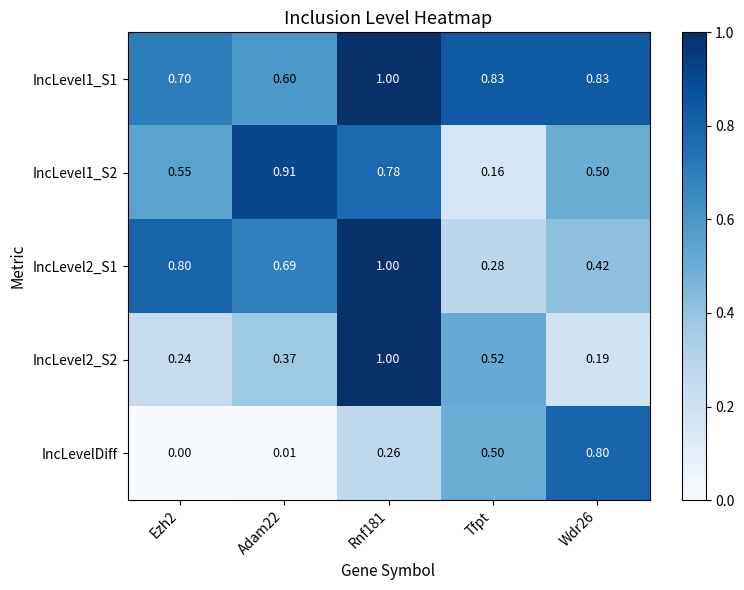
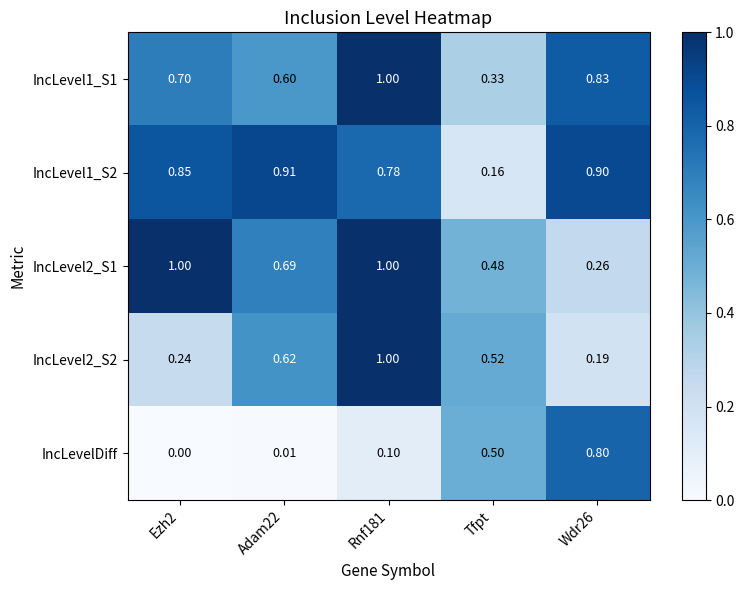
  {
    "IncLevel1_S1": {
      "Ezh2": 0.70,
      "Adam22": 0.60,
      "Rnf181": 1.00,
-     "Tfpt": 0.83,
+     "Tfpt": 0.33,
      "Wdr26": 0.83
    },
    "IncLevel1_S2": {
-     "Ezh2": 0.55,
+     "Ezh2": 0.85,
      "Adam22": 0.91,
      "Rnf181": 0.78,
      "Tfpt": 0.16,
-     "Wdr26": 0.50
+     "Wdr26": 0.90
    },
    "IncLevel2_S1": {
-     "Ezh2": 0.80,
+     "Ezh2": 1.00,
      "Adam22": 0.69,
      "Rnf181": 1.00,
-     "Tfpt": 0.28,
-     "Wdr26": 0.42
+     "Tfpt": 0.48,
+     "Wdr26": 0.26
    },
    "IncLevel2_S2": {
      "Ezh2": 0.24,
-     "Adam22": 0.37,
+     "Adam22": 0.62,
      "Rnf181": 1.00,
      "Tfpt": 0.52,
      "Wdr26": 0.19
    },
    "IncLevelDiff": {
      "Ezh2": 0.00,
      "Adam22": 0.01,
-     "Rnf181": 0.26,
+     "Rnf181": 0.10,
      "Tfpt": 0.50,
      "Wdr26": 0.80
    }
  }
